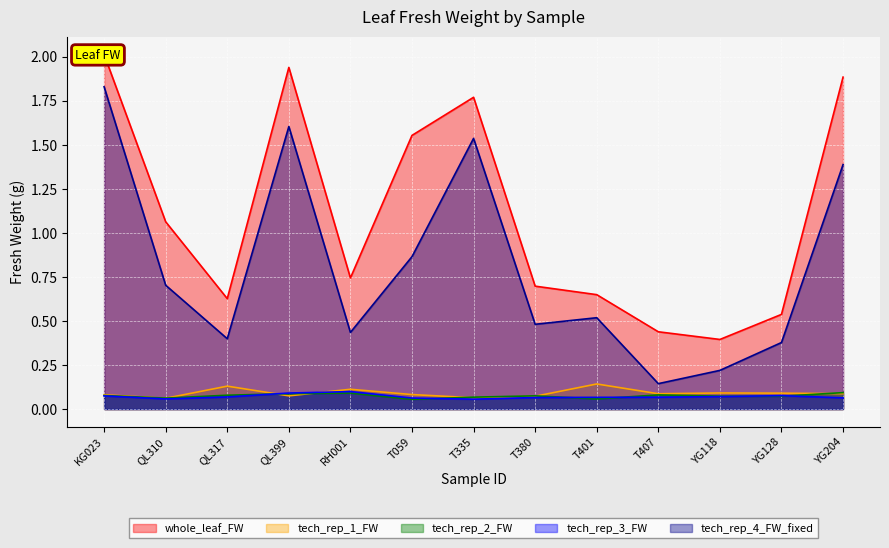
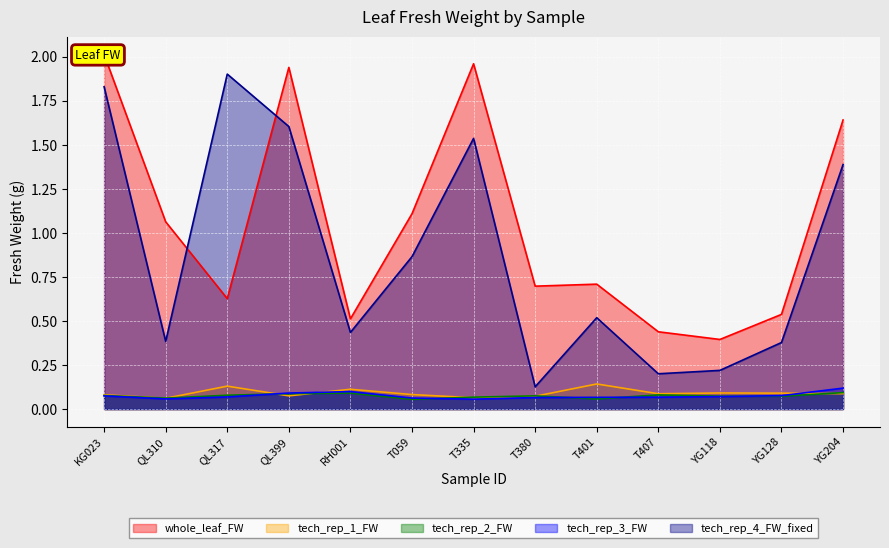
  {
    "whole_leaf_FW": {
      "QL310": 1.06,
      "QL317": 0.63,
      "QL399": 1.94,
-     "RH001": 0.74,
-     "T059": 1.55,
-     "T335": 1.77,
+     "RH001": 0.51,
+     "T059": 1.11,
+     "T335": 1.96,
      "T380": 0.70,
-     "T401": 0.65,
+     "T401": 0.71,
      "T407": 0.44,
      "YG118": 0.40,
      "YG128": 0.54,
-     "YG204": 1.88
+     "YG204": 1.64
    },
    "tech_rep_1_FW": {
      "QL317": 0.13,
      "T059": 0.08,
      "T401": 0.14,
      "YG118": 0.09
    },
    "tech_rep_3_FW": {
-     "YG204": 0.06
+     "YG204": 0.12
    },
    "tech_rep_4_FW_fixed": {
      "KG023": 1.83,
-     "QL310": 0.70,
-     "QL317": 0.40,
+     "QL310": 0.38,
+     "QL317": 1.90,
      "QL399": 1.60,
      "RH001": 0.44,
      "T059": 0.87,
      "T335": 1.54,
-     "T380": 0.48,
+     "T380": 0.13,
      "T401": 0.52,
-     "T407": 0.14,
+     "T407": 0.20,
      "YG118": 0.22,
      "YG128": 0.38,
      "YG204": 1.39
    }
  }
